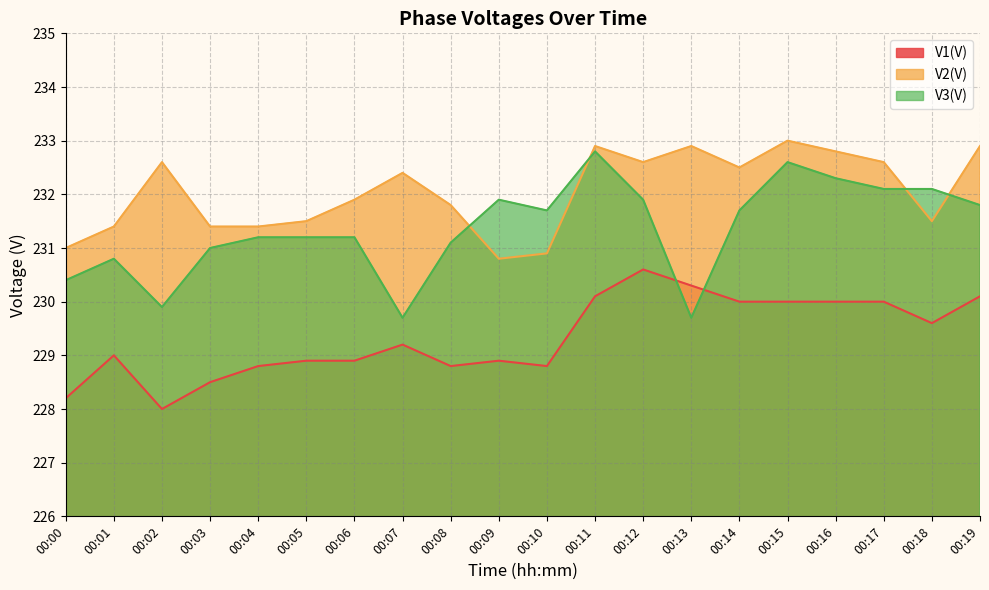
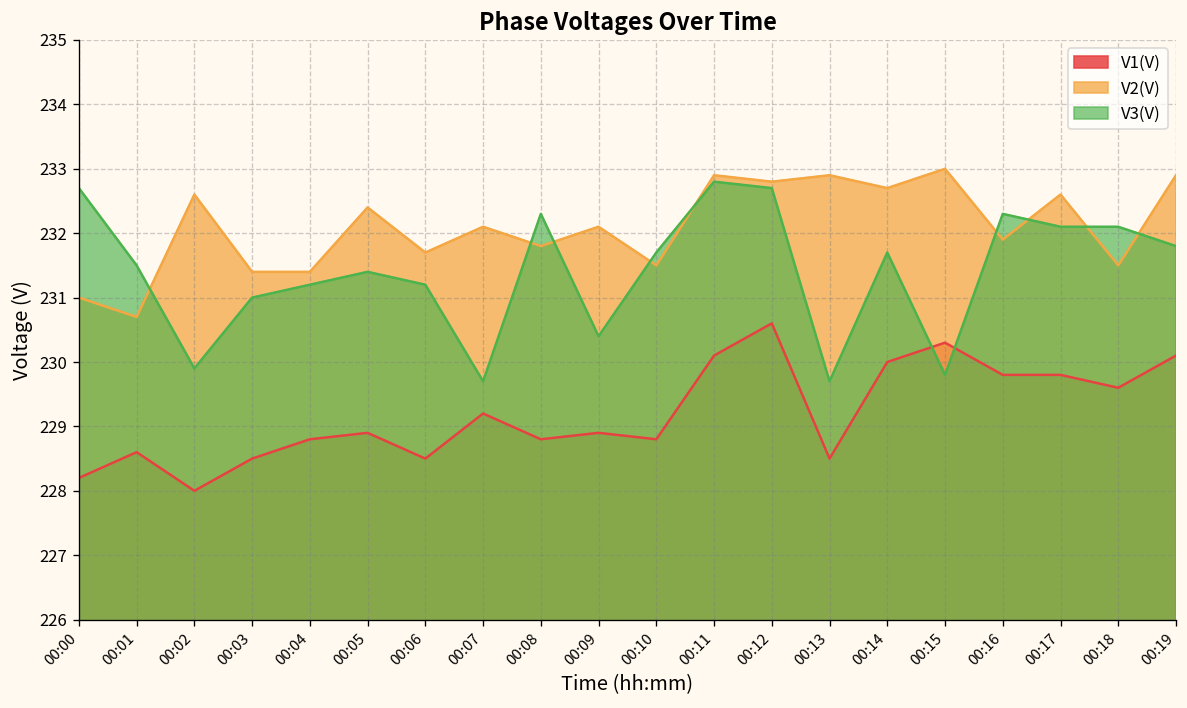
  {
    "V1(V)": {
      "00:00": 228.2,
-     "00:01": 229.0,
+     "00:01": 228.6,
      "00:02": 228.0,
      "00:03": 228.5,
      "00:04": 228.8,
      "00:05": 228.9,
-     "00:06": 228.9,
+     "00:06": 228.5,
      "00:07": 229.2,
      "00:08": 228.8,
      "00:09": 228.9,
      "00:10": 228.8,
      "00:11": 230.1,
      "00:12": 230.6,
-     "00:13": 230.3,
+     "00:13": 228.5,
      "00:14": 230.0,
-     "00:15": 230.0,
-     "00:16": 230.0,
-     "00:17": 230.0,
+     "00:15": 230.3,
+     "00:16": 229.8,
+     "00:17": 229.8,
      "00:18": 229.6,
      "00:19": 230.1
    },
    "V2(V)": {
      "00:00": 231.0,
-     "00:01": 231.4,
+     "00:01": 230.7,
      "00:02": 232.6,
      "00:03": 231.4,
      "00:04": 231.4,
-     "00:05": 231.5,
-     "00:06": 231.9,
-     "00:07": 232.4,
+     "00:05": 232.4,
+     "00:06": 231.7,
+     "00:07": 232.1,
      "00:08": 231.8,
-     "00:09": 230.8,
-     "00:10": 230.9,
+     "00:09": 232.1,
+     "00:10": 231.5,
      "00:11": 232.9,
-     "00:12": 232.6,
+     "00:12": 232.8,
      "00:13": 232.9,
-     "00:14": 232.5,
+     "00:14": 232.7,
      "00:15": 233.0,
-     "00:16": 232.8,
+     "00:16": 231.9,
      "00:17": 232.6,
      "00:18": 231.5,
      "00:19": 232.9
    },
    "V3(V)": {
-     "00:00": 230.4,
-     "00:01": 230.8,
+     "00:00": 232.7,
+     "00:01": 231.5,
      "00:02": 229.9,
      "00:03": 231.0,
      "00:04": 231.2,
-     "00:05": 231.2,
+     "00:05": 231.4,
      "00:06": 231.2,
      "00:07": 229.7,
-     "00:08": 231.1,
-     "00:09": 231.9,
+     "00:08": 232.3,
+     "00:09": 230.4,
      "00:10": 231.7,
      "00:11": 232.8,
-     "00:12": 231.9,
+     "00:12": 232.7,
      "00:13": 229.7,
      "00:14": 231.7,
-     "00:15": 232.6,
+     "00:15": 229.8,
      "00:16": 232.3,
      "00:17": 232.1,
      "00:18": 232.1,
      "00:19": 231.8
    }
  }
